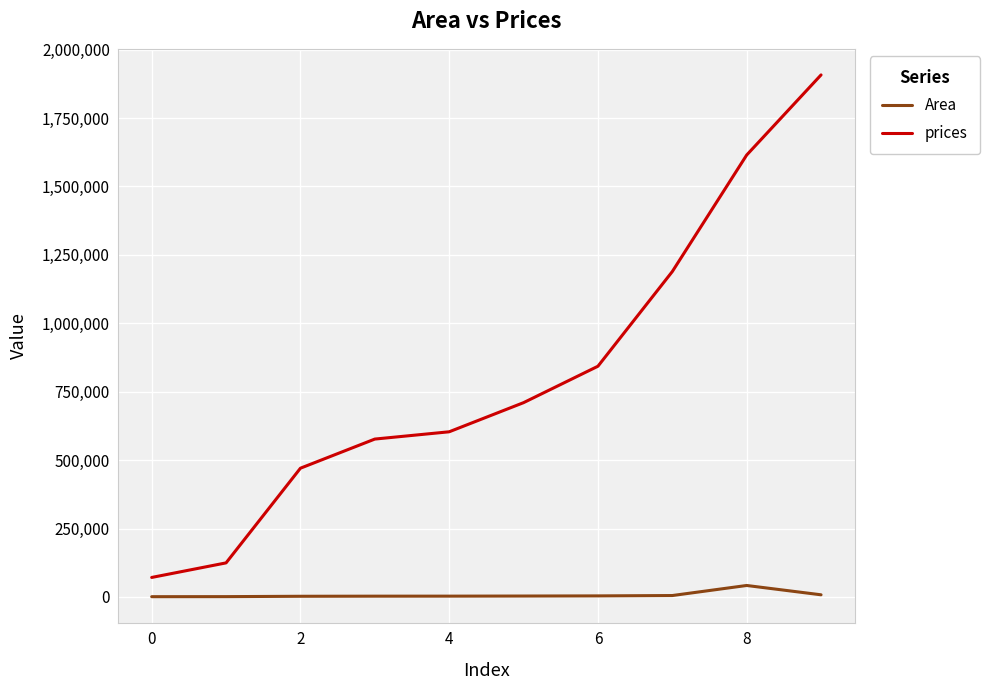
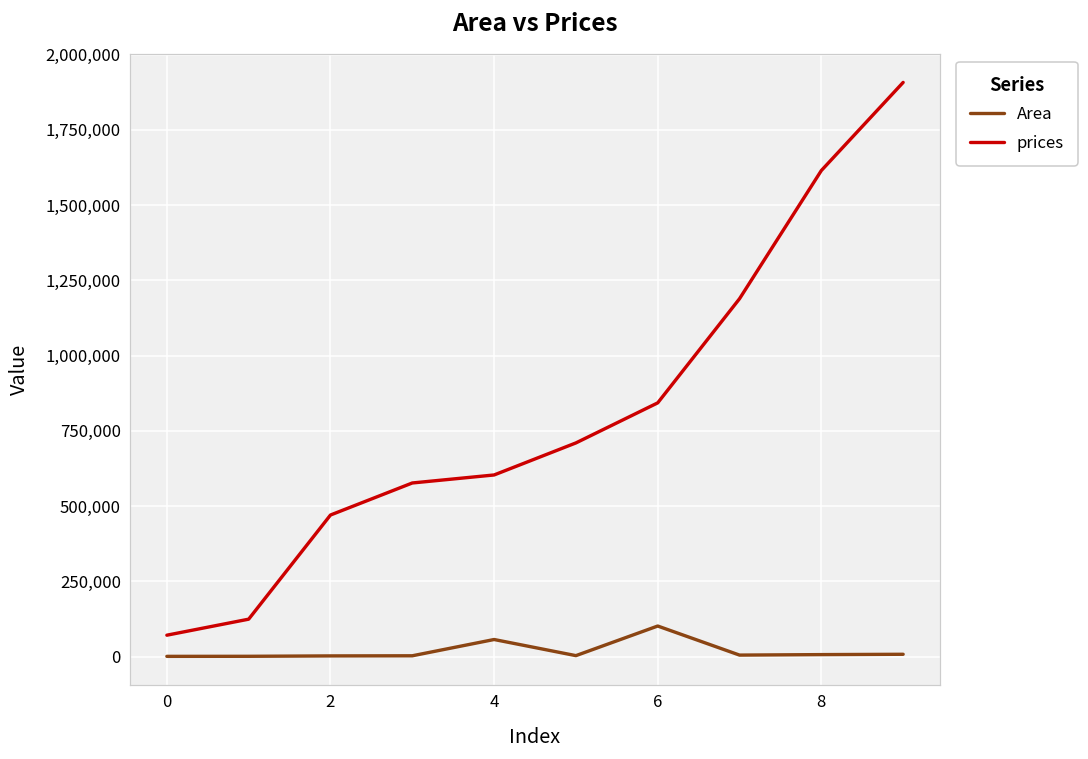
  {
    "Area": {
      "0": "0",
      "2": "0",
-     "4": "0",
-     "6": "0",
-     "8": "40,000"
+     "4": "60,000",
+     "6": "100,000",
+     "8": "10,000"
    },
    "prices": {
      "0": "70,000",
      "2": "470,000",
      "4": "600,000",
      "6": "840,000",
      "8": "1,610,000"
    }
  }
